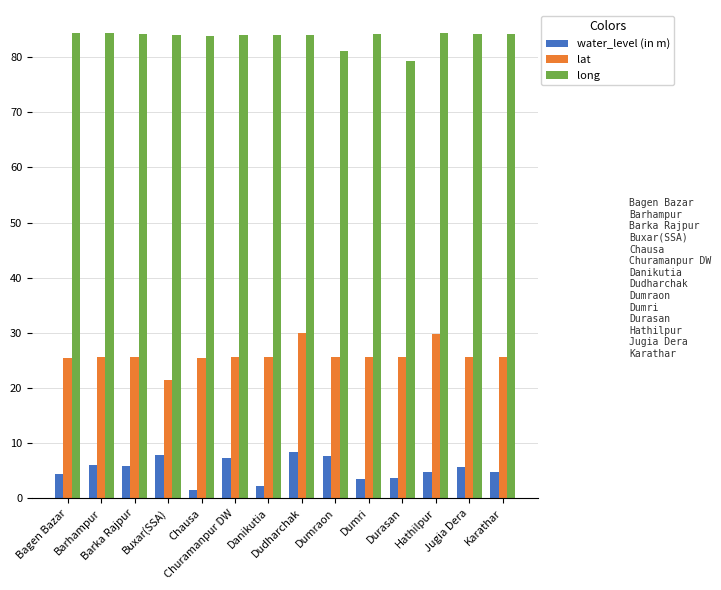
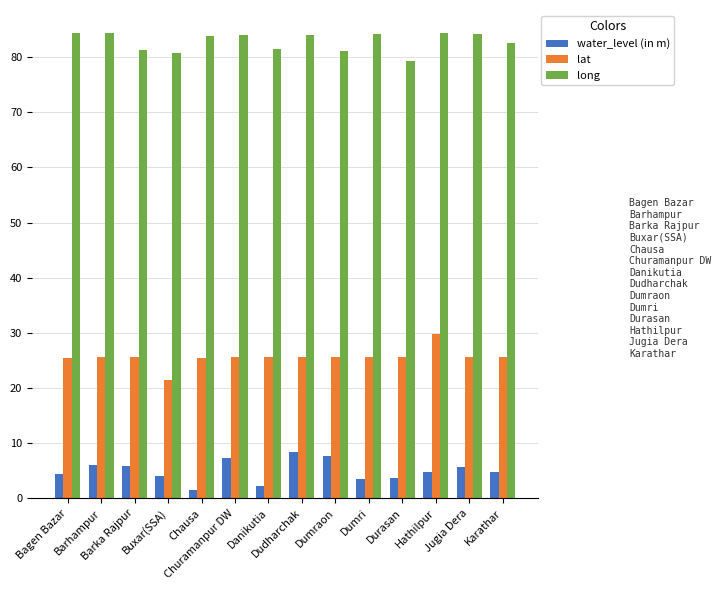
  {
    "water_level (in m)": {
      "Bagen Bazar": 4,
      "Barhampur": 6,
      "Barka Rajpur": 6,
-     "Buxar(SSA)": 8,
+     "Buxar(SSA)": 4,
      "Chausa": 1,
      "Churamanpur DW": 7,
      "Danikutia": 2,
      "Dudharchak": 8,
      "Dumraon": 8,
      "Dumri": 4,
      "Durasan": 4,
      "Hathilpur": 5,
      "Jugia Dera": 6,
      "Karathar": 5
    },
    "lat": {
      "Bagen Bazar": 26,
      "Barhampur": 26,
      "Barka Rajpur": 26,
      "Buxar(SSA)": 21,
      "Chausa": 26,
      "Churamanpur DW": 26,
      "Danikutia": 26,
-     "Dudharchak": 30,
+     "Dudharchak": 26,
      "Dumraon": 26,
      "Dumri": 26,
      "Durasan": 26,
      "Hathilpur": 30,
      "Jugia Dera": 26,
      "Karathar": 26
    },
    "long": {
      "Bagen Bazar": 84,
      "Barhampur": 84,
-     "Barka Rajpur": 84,
-     "Buxar(SSA)": 84,
+     "Barka Rajpur": 81,
+     "Buxar(SSA)": 81,
      "Chausa": 84,
      "Churamanpur DW": 84,
-     "Danikutia": 84,
+     "Danikutia": 82,
      "Dudharchak": 84,
      "Dumraon": 81,
      "Dumri": 84,
      "Durasan": 79,
      "Hathilpur": 84,
      "Jugia Dera": 84,
-     "Karathar": 84
+     "Karathar": 83
    }
  }
